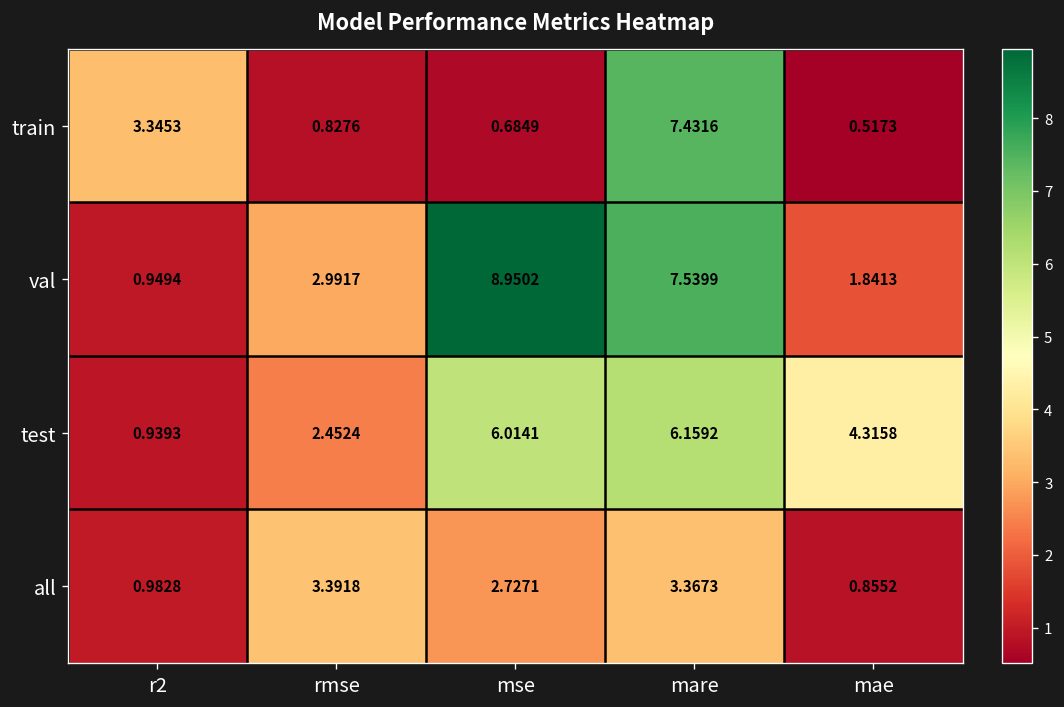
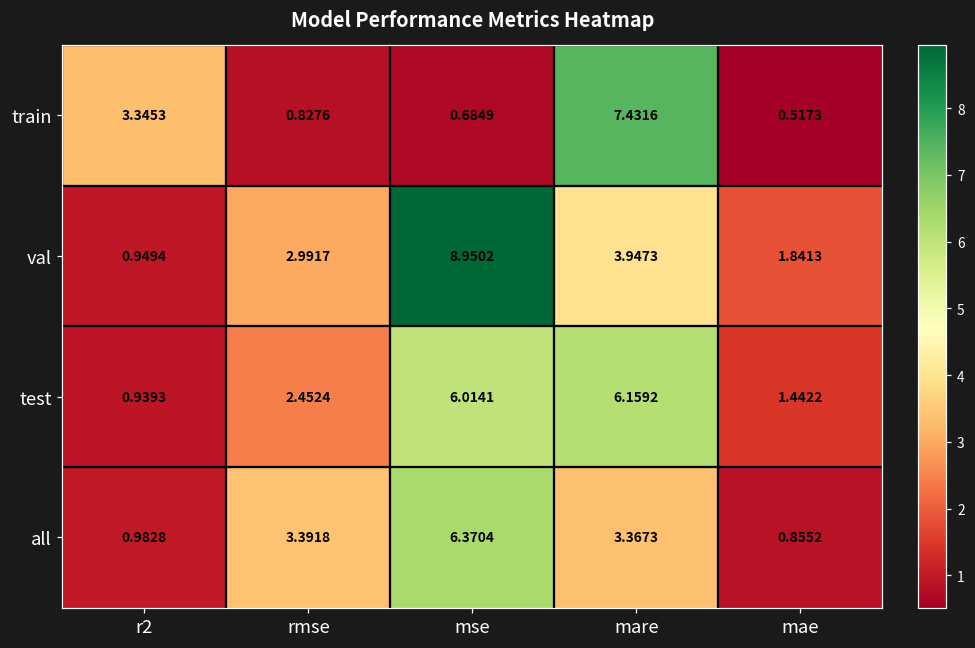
  {
    "train": {
      "r2": 3.3453,
      "rmse": 0.8276,
      "mse": 0.6849,
      "mare": 7.4316,
      "mae": 0.5173
    },
    "val": {
      "r2": 0.9494,
      "rmse": 2.9917,
      "mse": 8.9502,
-     "mare": 7.5399,
+     "mare": 3.9473,
      "mae": 1.8413
    },
    "test": {
      "r2": 0.9393,
      "rmse": 2.4524,
      "mse": 6.0141,
      "mare": 6.1592,
-     "mae": 4.3158
+     "mae": 1.4422
    },
    "all": {
      "r2": 0.9828,
      "rmse": 3.3918,
-     "mse": 2.7271,
+     "mse": 6.3704,
      "mare": 3.3673,
      "mae": 0.8552
    }
  }
